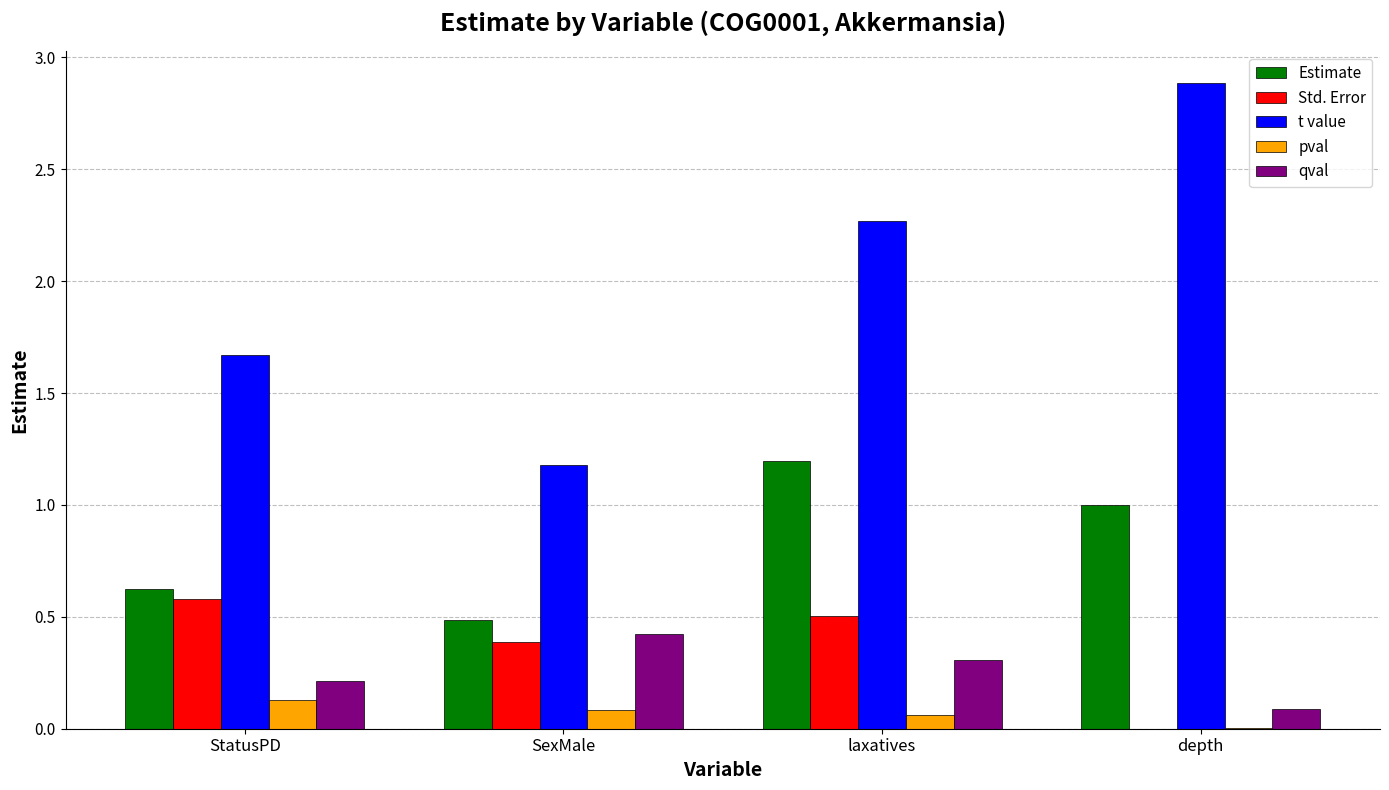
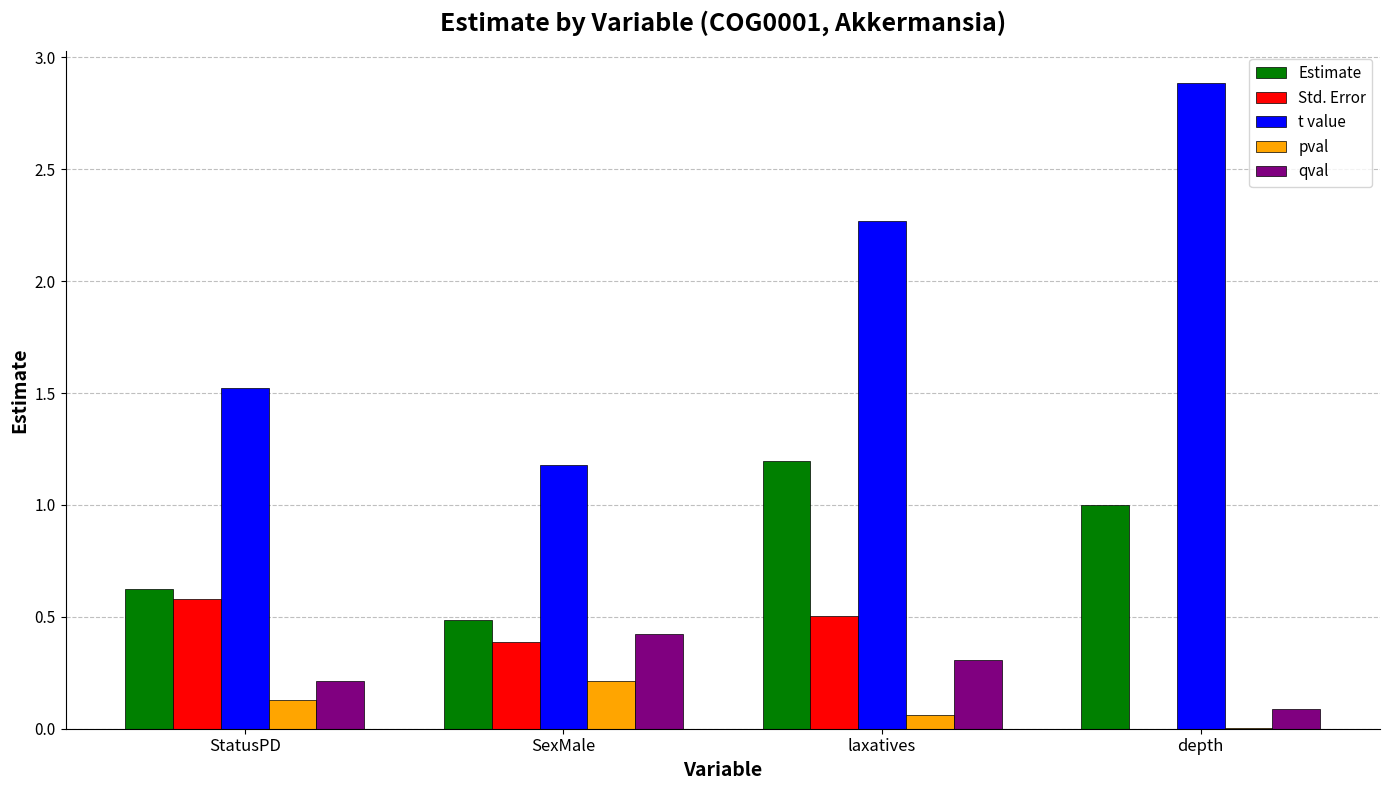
  {
    "Estimate": {
      "StatusPD": 0.63,
      "SexMale": 0.48,
      "laxatives": 1.20,
      "depth": 1.00
    },
    "Std. Error": {
      "StatusPD": 0.58,
      "SexMale": 0.39,
      "laxatives": 0.51
    },
    "t value": {
-     "StatusPD": 1.67,
+     "StatusPD": 1.52,
      "SexMale": 1.18,
      "laxatives": 2.27,
      "depth": 2.88
    },
    "pval": {
      "StatusPD": 0.13,
-     "SexMale": 0.08,
+     "SexMale": 0.21,
      "laxatives": 0.06
    },
    "qval": {
      "StatusPD": 0.22,
      "SexMale": 0.42,
      "laxatives": 0.31,
      "depth": 0.09
    }
  }
